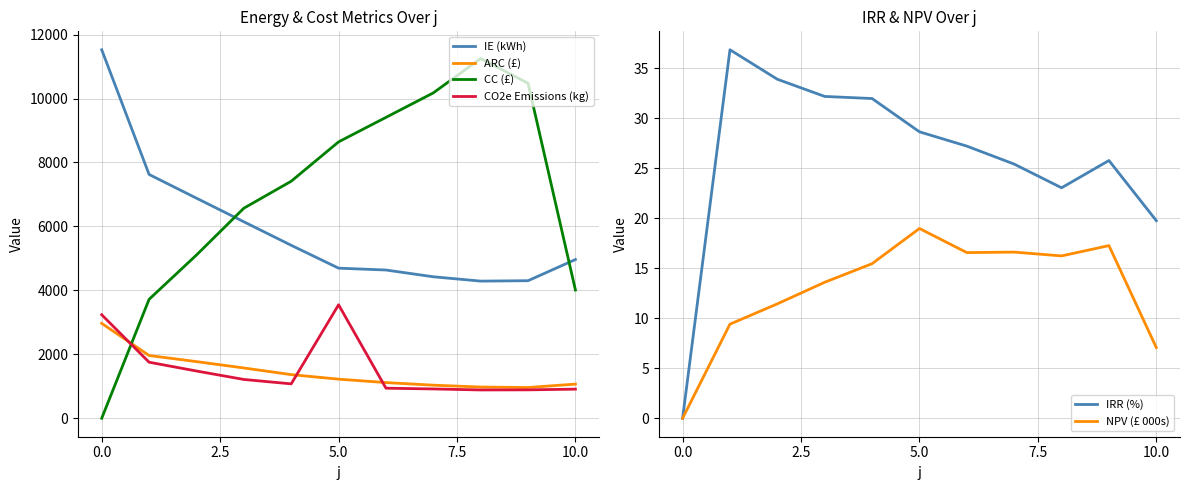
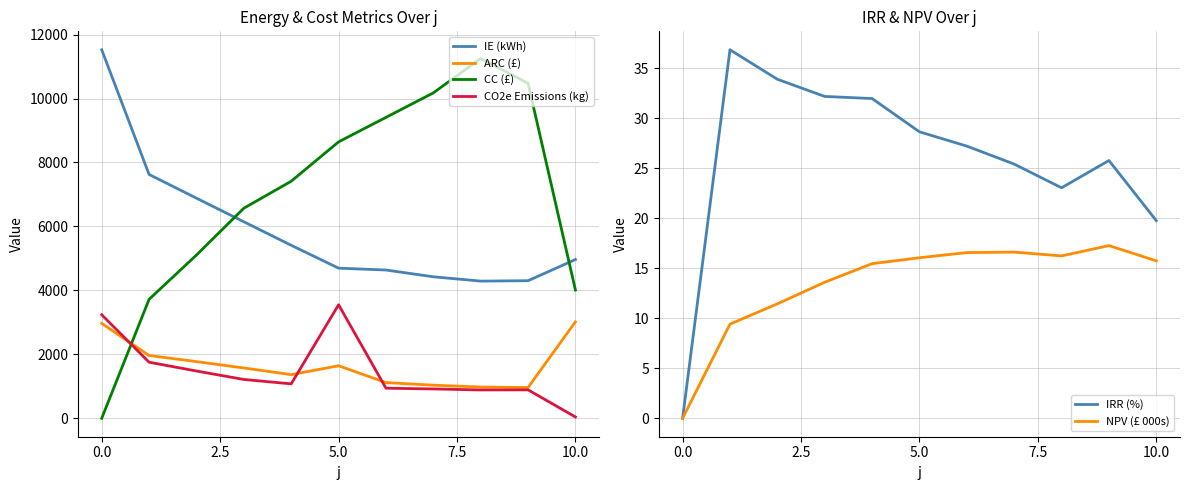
  {
    "Energy & Cost Metrics Over j": {
      "IE (kWh)": {
        "0.0": 11500,
        "5.0": 4700,
        "10.0": 5000
      },
      "ARC (£)": {
        "0.0": 3000,
-       "5.0": 1200,
-       "10.0": 1100
+       "5.0": 1600,
+       "10.0": 3000
      },
      "CC (£)": {
        "0.0": 0,
        "5.0": 8600,
        "10.0": 4000
      },
      "CO2e Emissions (kg)": {
        "0.0": 3200,
        "5.0": 3600,
-       "10.0": 900
+       "10.0": 0
      }
    },
    "IRR & NPV Over j": {
      "IRR (%)": {
        "5.0": 29,
        "10.0": 20
      },
      "NPV (£ 000s)": {
-       "5.0": 19,
-       "10.0": 7
+       "5.0": 16,
+       "10.0": 16
      }
    }
  }
